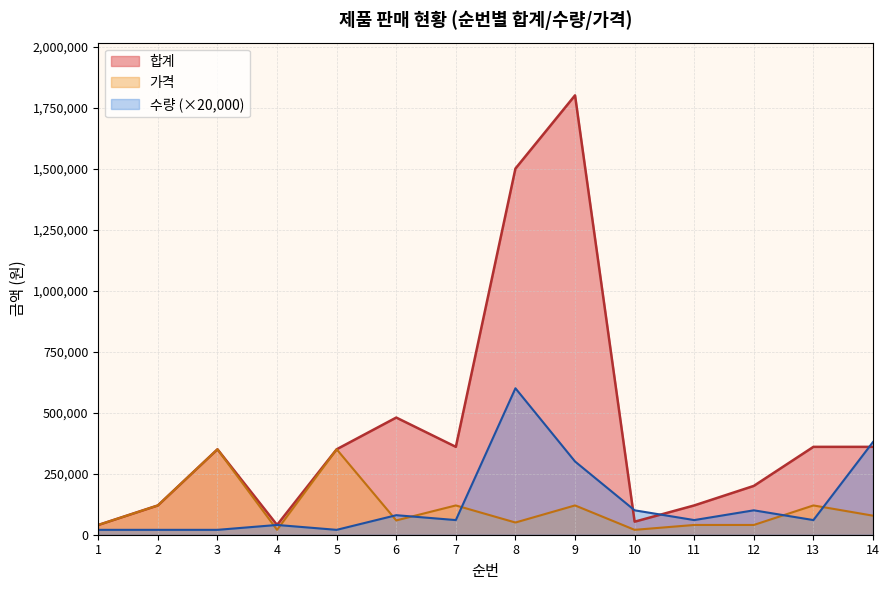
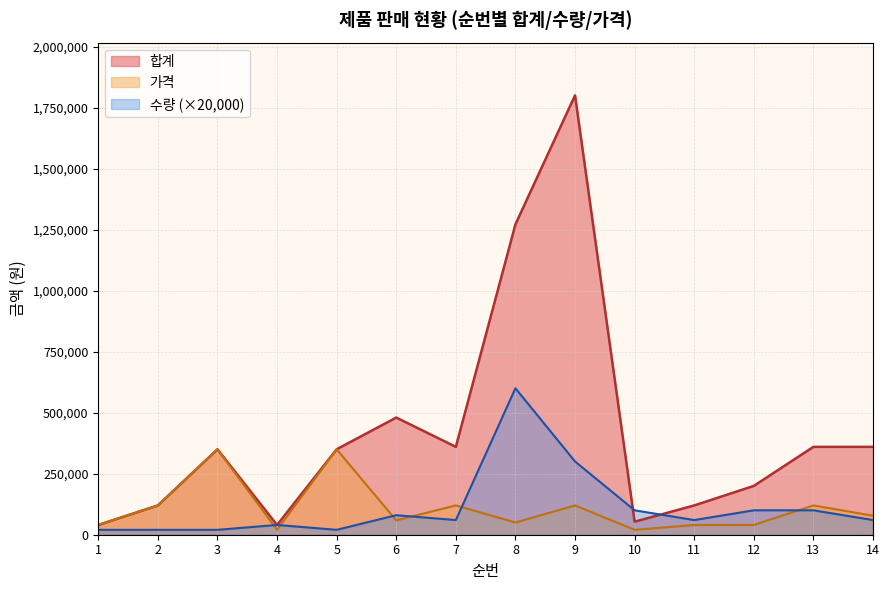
  {
    "합계": {
      "6": "480,000",
      "7": "360,000",
-     "8": "1,500,000",
+     "8": "1,270,000",
      "9": "1,800,000",
      "10": "50,000",
      "11": "120,000",
      "12": "200,000",
      "13": "360,000",
      "14": "360,000"
    },
    "가격": {
      "4": "20,000",
      "6": "60,000",
      "7": "120,000",
      "8": "50,000",
      "9": "120,000",
      "10": "20,000",
      "11": "40,000",
      "12": "40,000",
      "13": "120,000",
      "14": "80,000"
    },
    "수량 (×20,000)": {
      "1": "20,000",
      "2": "20,000",
      "3": "20,000",
      "5": "20,000",
      "6": "80,000",
      "7": "60,000",
      "8": "600,000",
      "9": "300,000",
      "10": "100,000",
      "11": "60,000",
      "12": "100,000",
-     "13": "60,000",
-     "14": "380,000"
+     "13": "100,000",
+     "14": "60,000"
    }
  }
